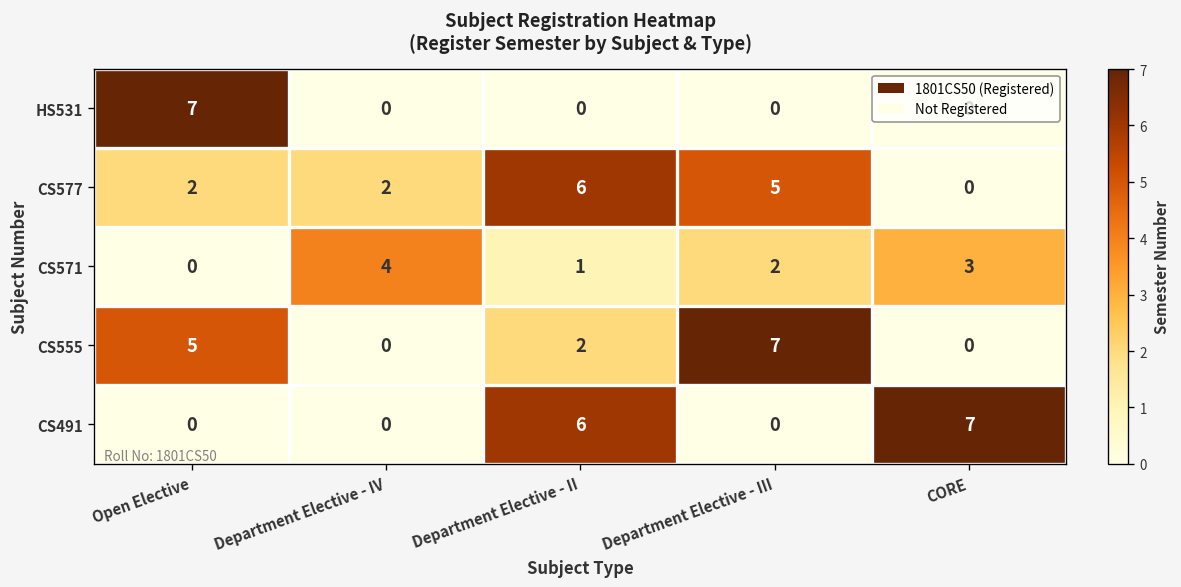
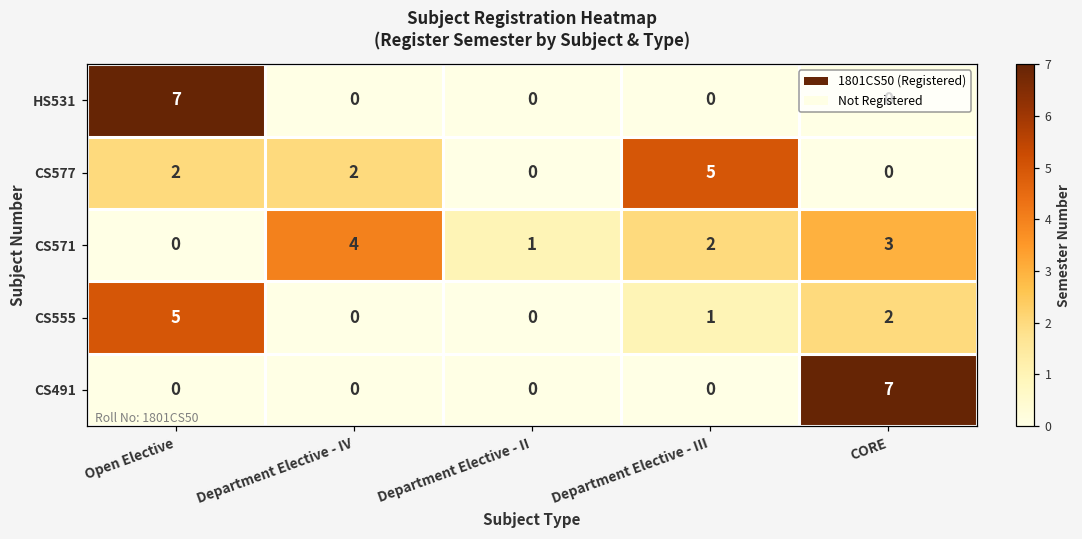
  {
    "HS531": {
      "Open Elective": 7,
      "Department Elective - IV": 0,
      "Department Elective - II": 0,
      "Department Elective - III": 0
    },
    "CS577": {
      "Open Elective": 2,
      "Department Elective - IV": 2,
-     "Department Elective - II": 6,
+     "Department Elective - II": 0,
      "Department Elective - III": 5,
      "CORE": 0
    },
    "CS571": {
      "Open Elective": 0,
      "Department Elective - IV": 4,
      "Department Elective - II": 1,
      "Department Elective - III": 2,
      "CORE": 3
    },
    "CS555": {
      "Open Elective": 5,
      "Department Elective - IV": 0,
-     "Department Elective - II": 2,
-     "Department Elective - III": 7,
-     "CORE": 0
+     "Department Elective - II": 0,
+     "Department Elective - III": 1,
+     "CORE": 2
    },
    "CS491": {
      "Department Elective - IV": 0,
-     "Department Elective - II": 6,
+     "Department Elective - II": 0,
      "Department Elective - III": 0,
      "CORE": 7
    }
  }
